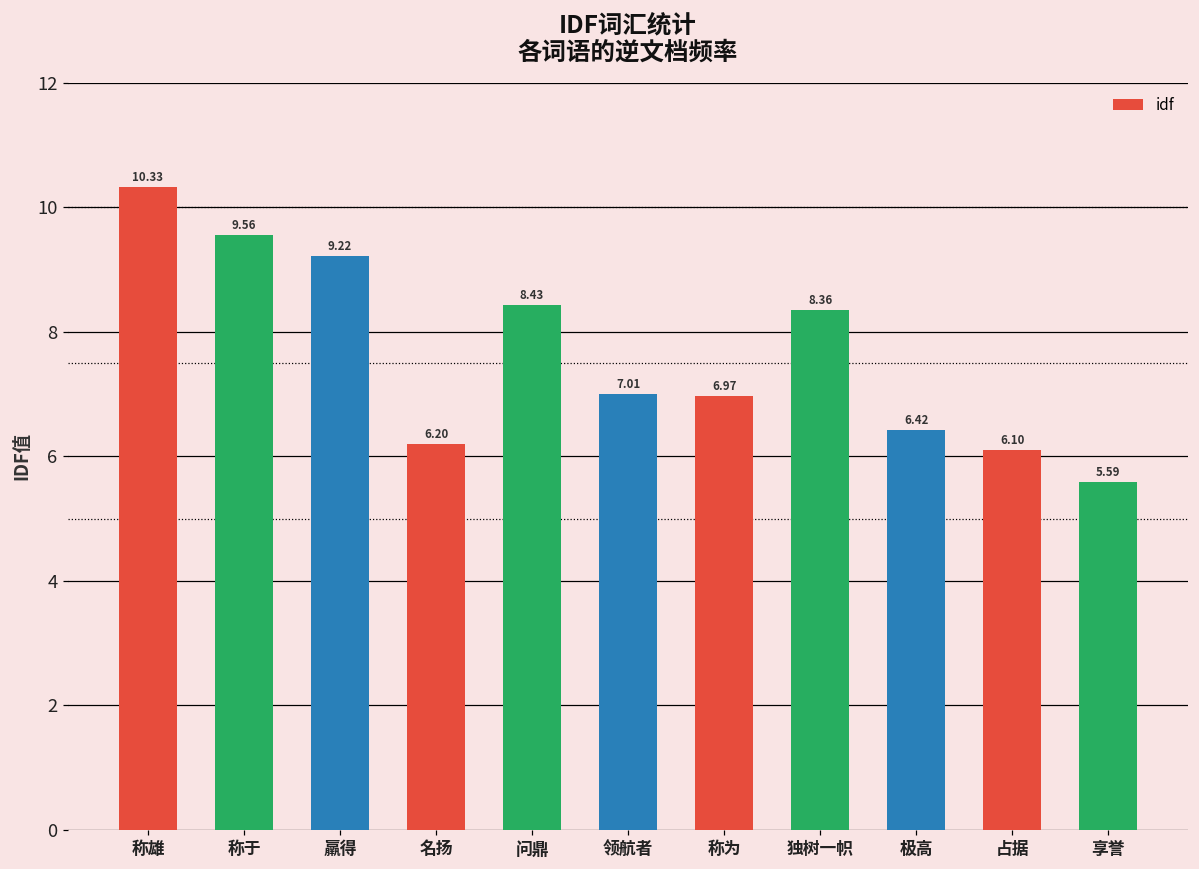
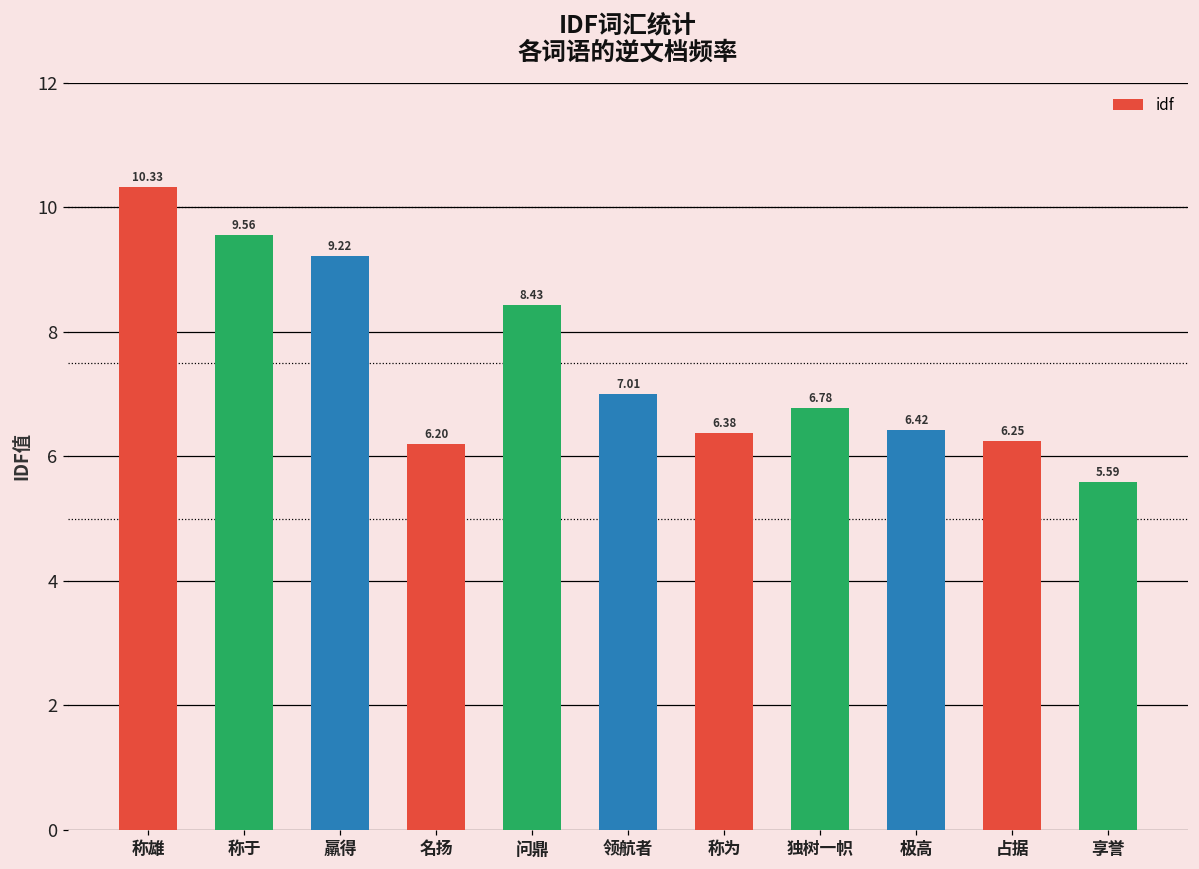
  {
    "称雄": 10.33,
    "称于": 9.56,
    "羸得": 9.22,
    "名扬": 6.20,
    "问鼎": 8.43,
    "领航者": 7.01,
-   "称为": 6.97,
-   "独树一帜": 8.36,
+   "称为": 6.38,
+   "独树一帜": 6.78,
    "极高": 6.42,
-   "占据": 6.10,
+   "占据": 6.25,
    "享誉": 5.59
  }
